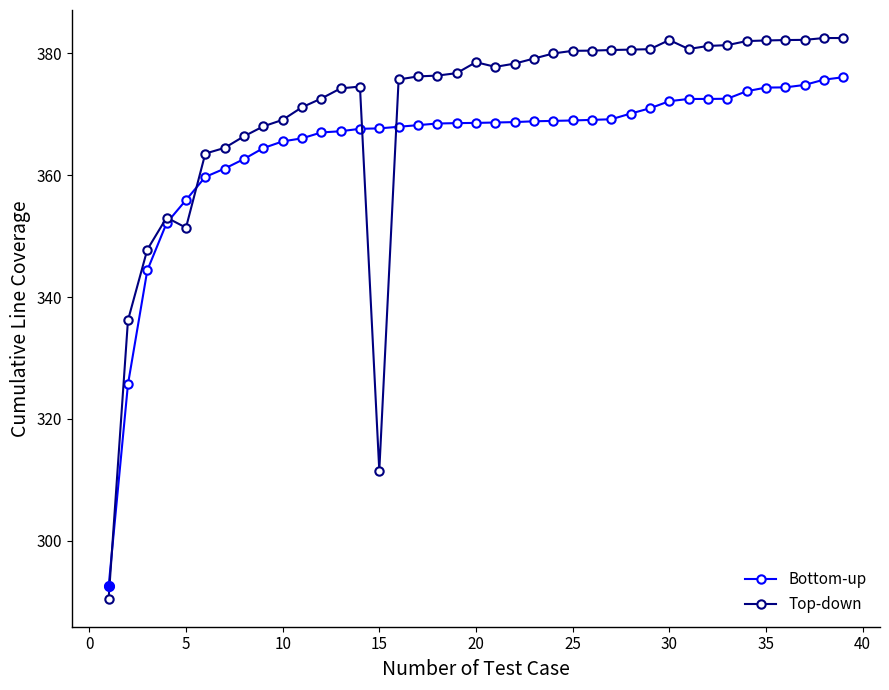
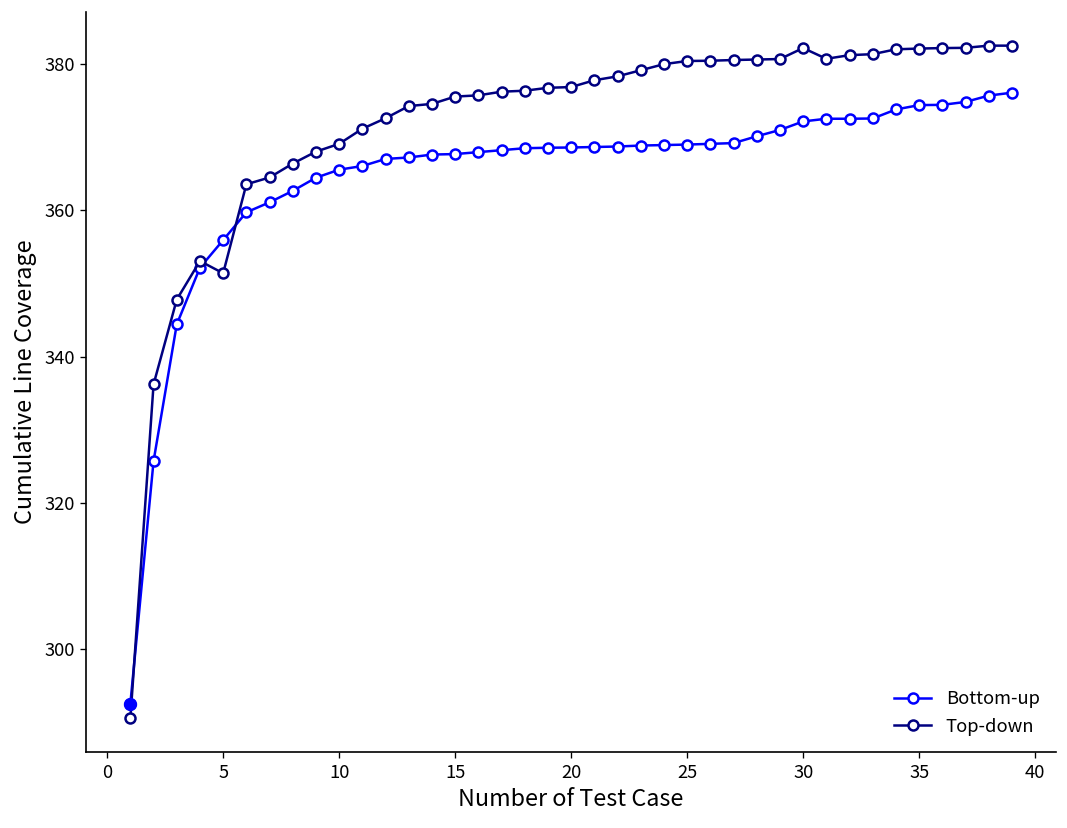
  {
    "Top-down": {
      "5": 351,
      "10": 369,
-     "15": 312,
-     "20": 379,
+     "15": 376,
+     "20": 377,
      "25": 380,
      "30": 382,
      "35": 382
    }
  }
